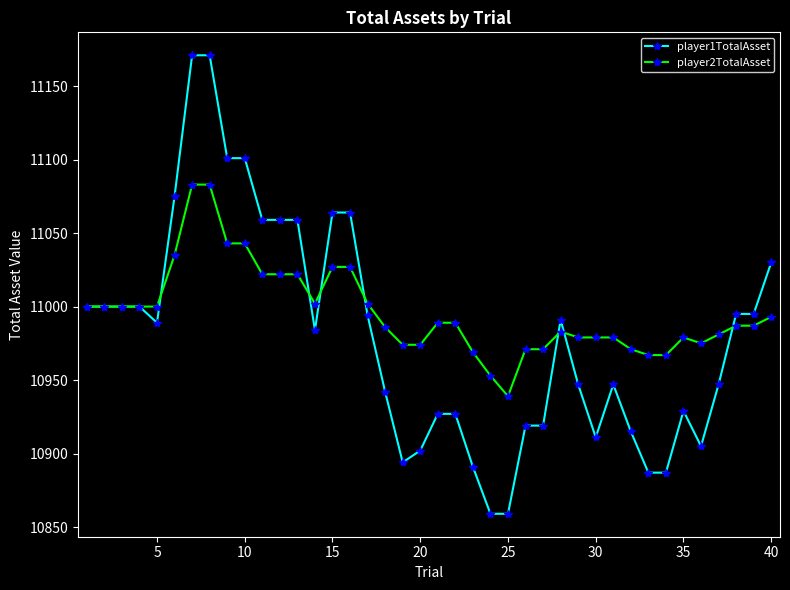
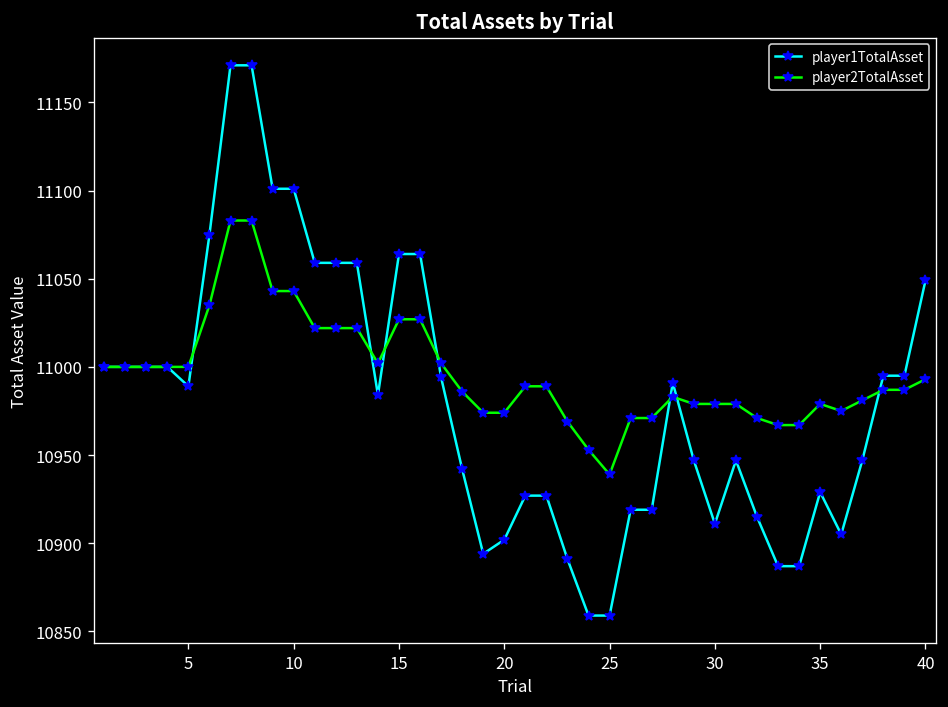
  {
    "player1TotalAsset": {
      "5": 10989,
      "10": 11101,
      "15": 11064,
      "20": 10902,
      "25": 10859,
      "30": 10911,
      "35": 10929,
-     "40": 11030
+     "40": 11049
    },
    "player2TotalAsset": {
      "5": 11000,
      "10": 11043,
      "15": 11027,
      "20": 10974,
      "25": 10939,
      "30": 10979,
      "35": 10979,
      "40": 10993
    }
  }
